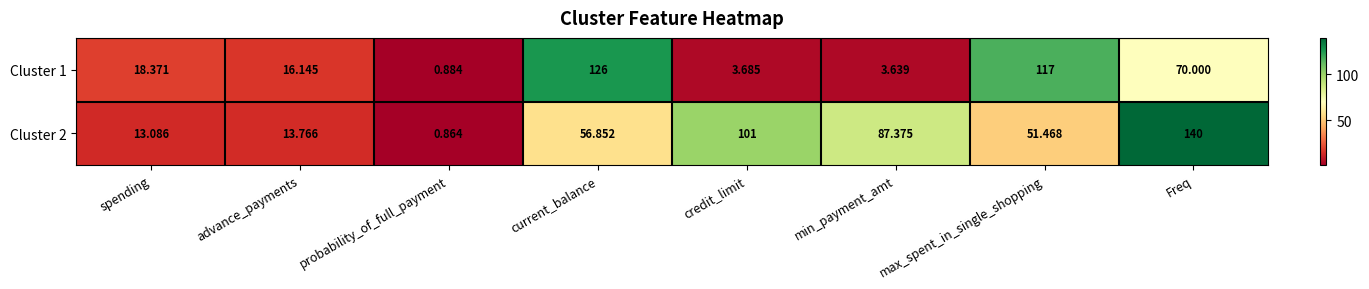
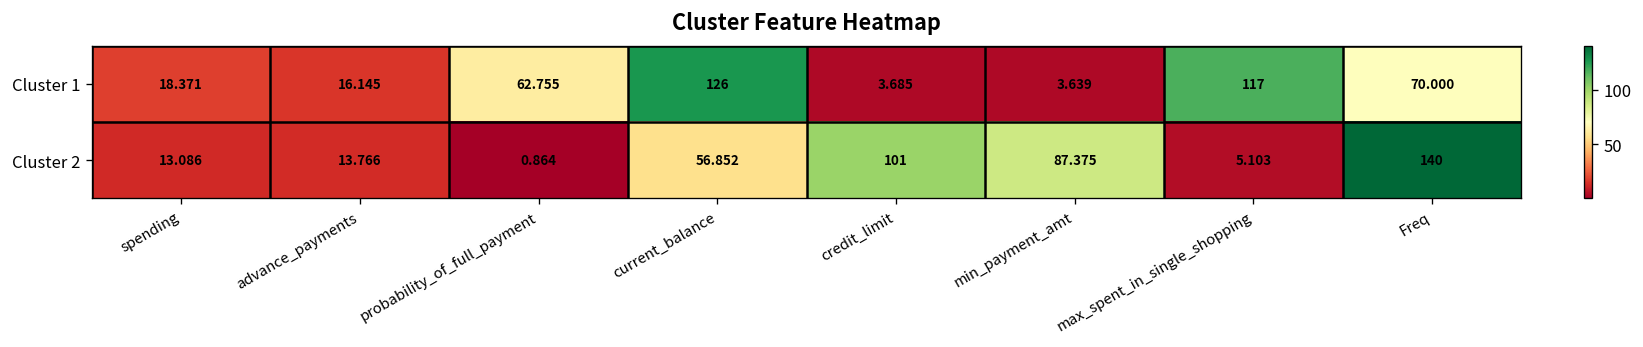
  {
    "Cluster 1": {
      "spending": 18.371,
      "advance_payments": 16.145,
-     "probability_of_full_payment": 0.884,
+     "probability_of_full_payment": 62.755,
      "current_balance": 126,
      "credit_limit": 3.685,
      "min_payment_amt": 3.639,
      "max_spent_in_single_shopping": 117,
      "Freq": 70.000
    },
    "Cluster 2": {
      "spending": 13.086,
      "advance_payments": 13.766,
      "probability_of_full_payment": 0.864,
      "current_balance": 56.852,
      "credit_limit": 101,
      "min_payment_amt": 87.375,
-     "max_spent_in_single_shopping": 51.468,
+     "max_spent_in_single_shopping": 5.103,
      "Freq": 140
    }
  }
